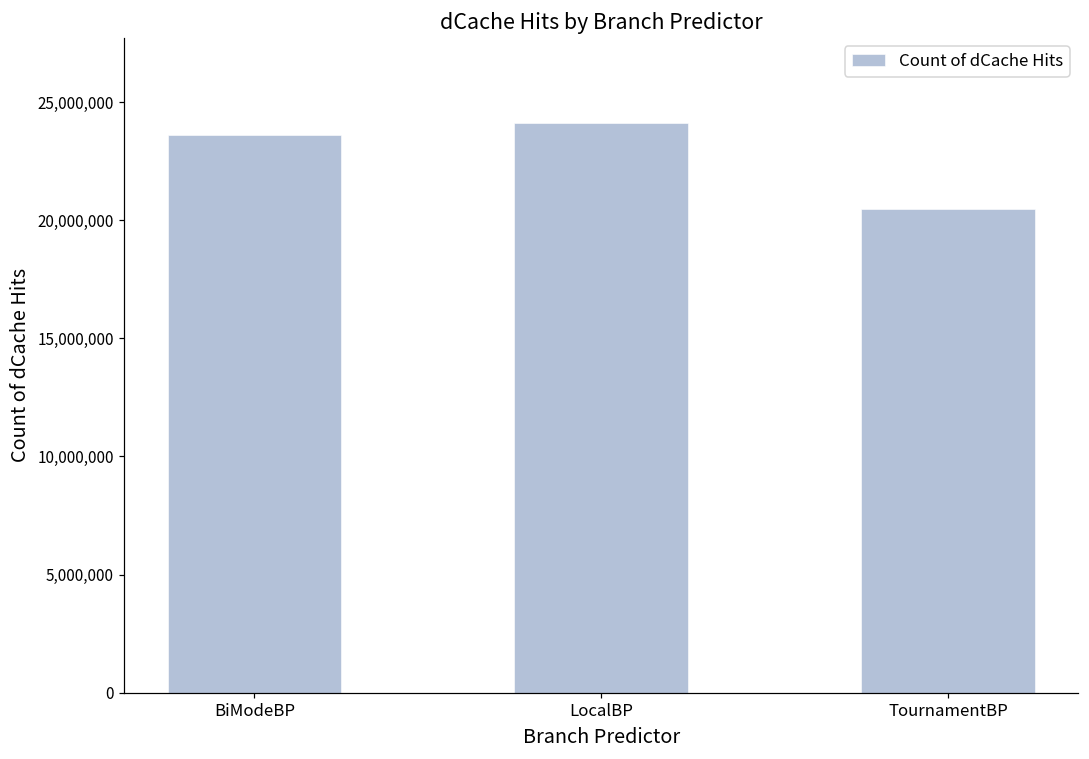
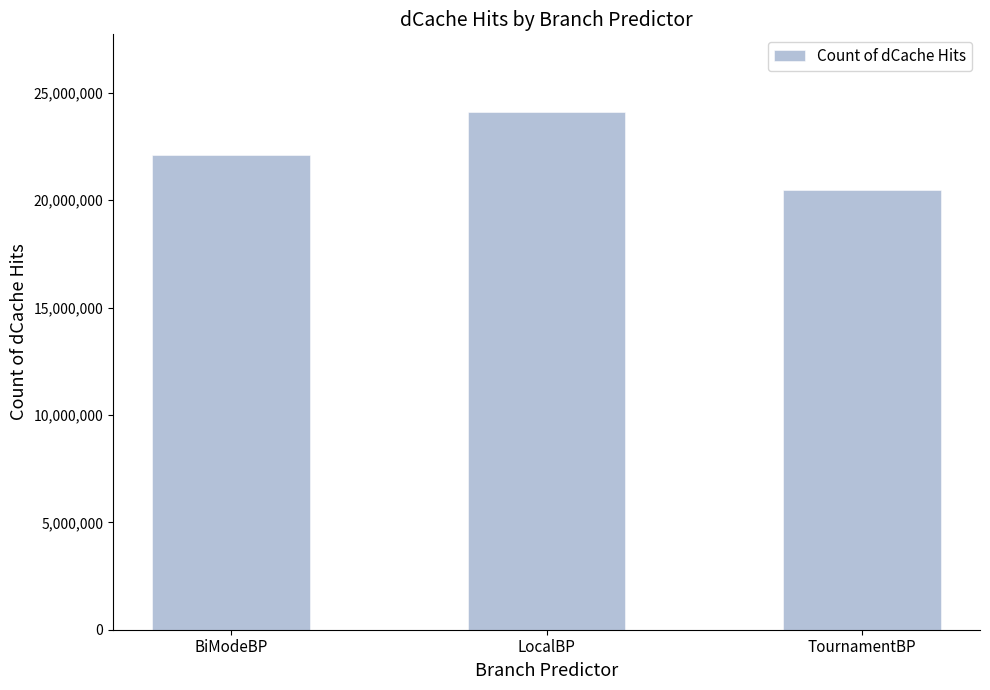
  {
-   "BiModeBP": "23,600,000",
+   "BiModeBP": "22,100,000",
    "LocalBP": "24,100,000",
    "TournamentBP": "20,500,000"
  }
